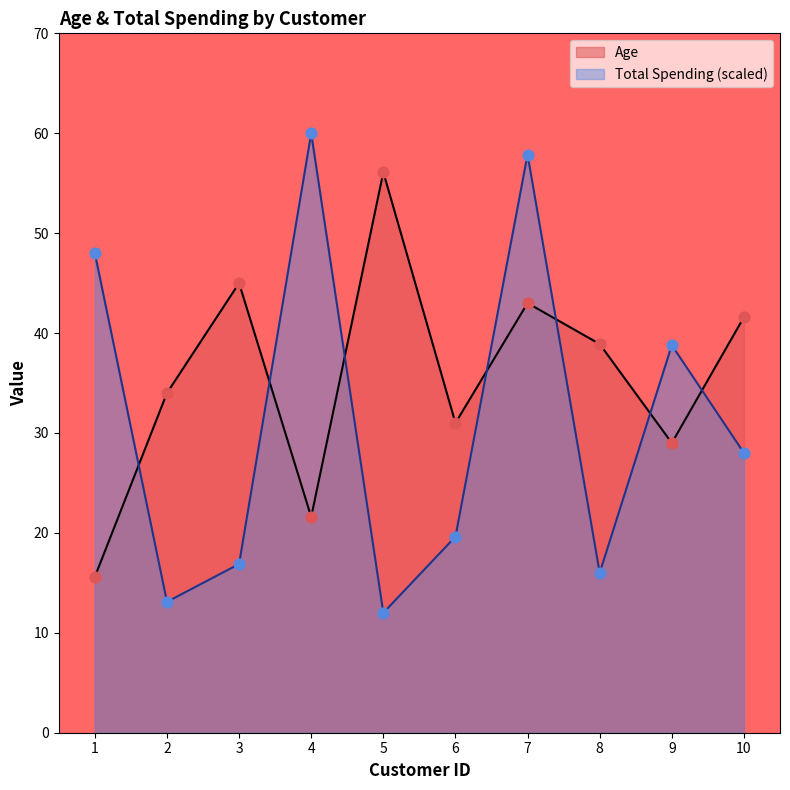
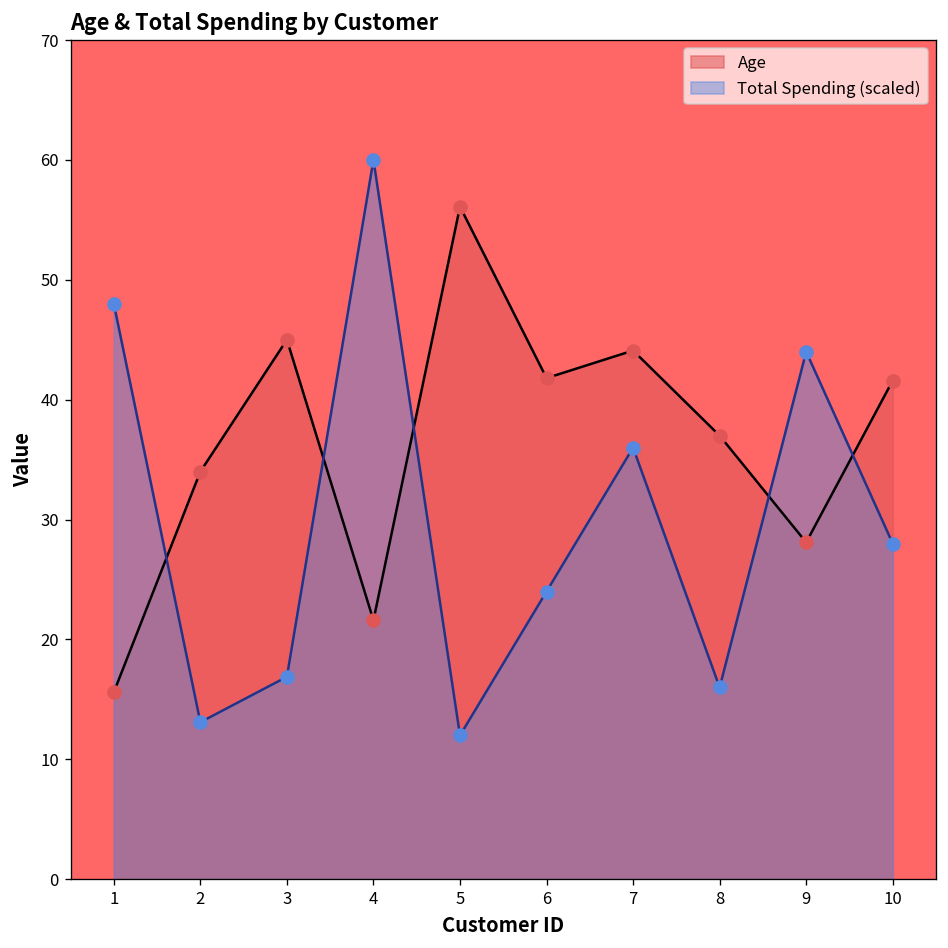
  {
    "Age": {
      "1": 16,
      "2": 34,
      "3": 45,
      "4": 22,
      "5": 56,
-     "6": 31,
-     "7": 43,
-     "8": 39,
-     "9": 29,
+     "6": 42,
+     "7": 44,
+     "8": 37,
+     "9": 28,
      "10": 42
    },
    "Total Spending (scaled)": {
      "1": 48,
      "2": 13,
      "3": 17,
      "4": 60,
      "5": 12,
-     "6": 20,
-     "7": 58,
+     "6": 24,
+     "7": 36,
      "8": 16,
-     "9": 39,
+     "9": 44,
      "10": 28
    }
  }
